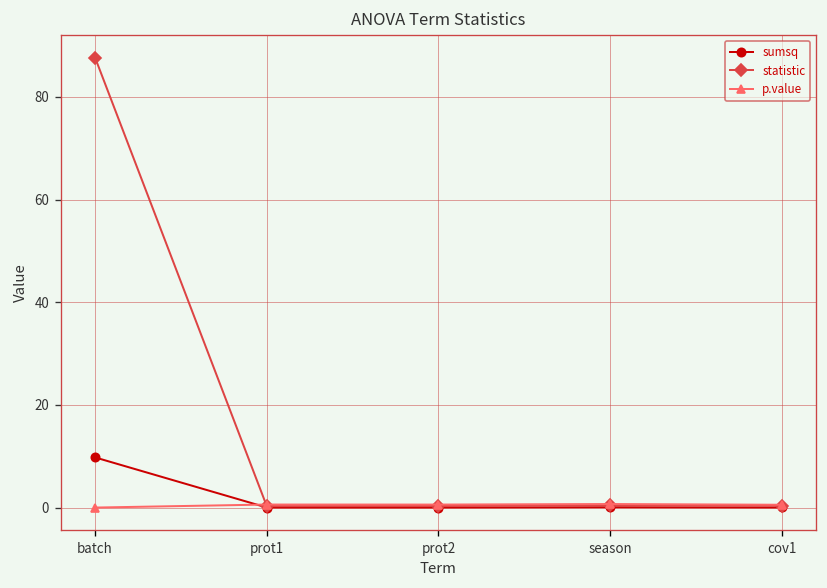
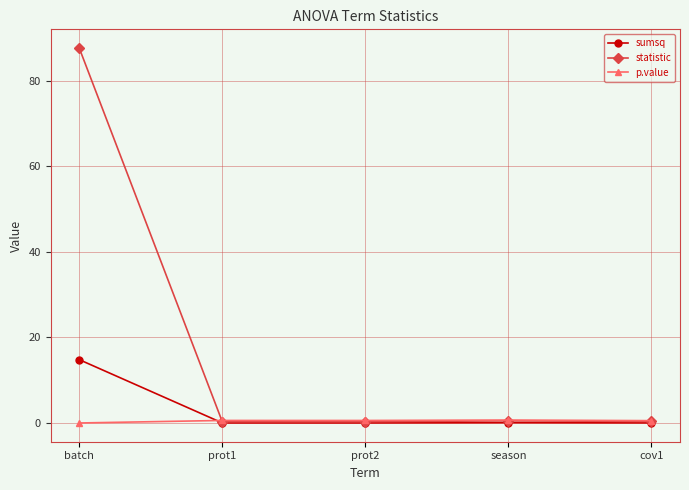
  {
    "sumsq": {
-     "batch": 10
+     "batch": 15
    }
  }
